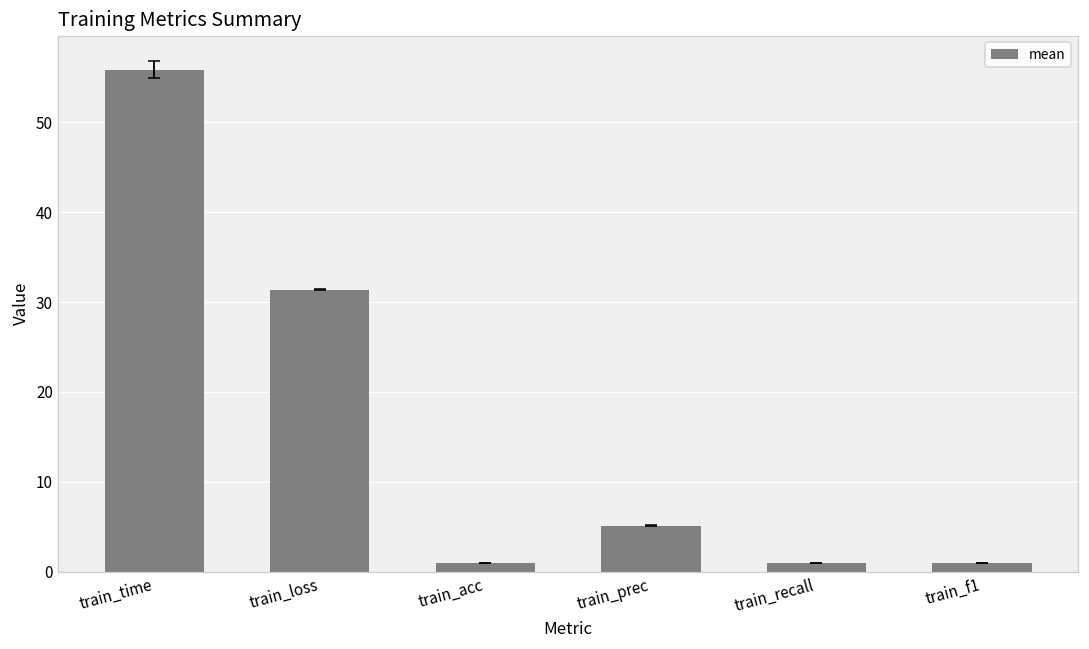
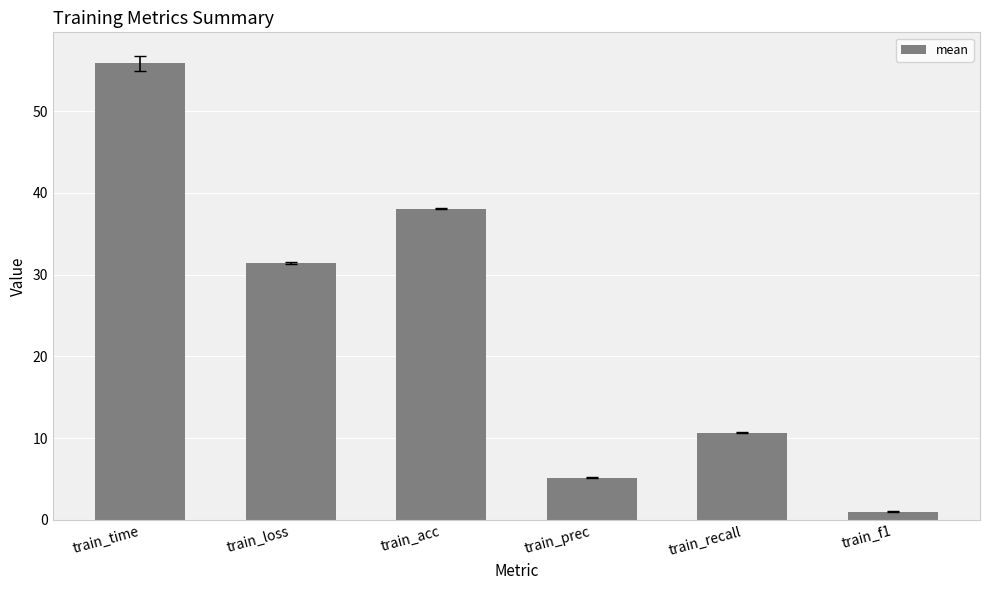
  {
    "mean": {
      "train_time": 56,
      "train_loss": 31,
-     "train_acc": 1,
+     "train_acc": 38,
      "train_prec": 5,
-     "train_recall": 1,
+     "train_recall": 11,
      "train_f1": 1
    }
  }
